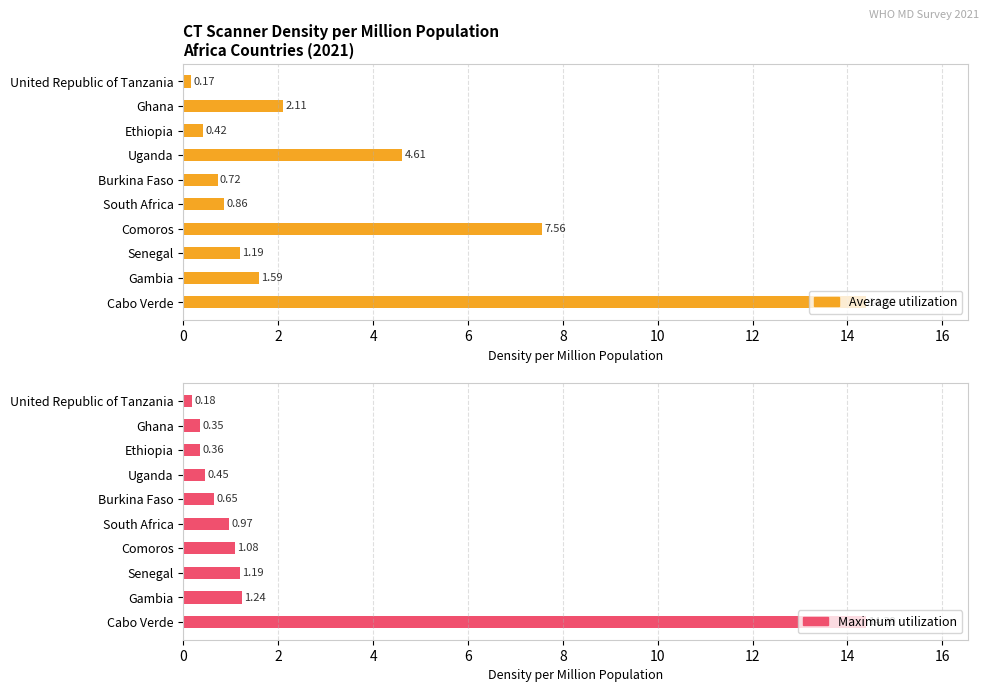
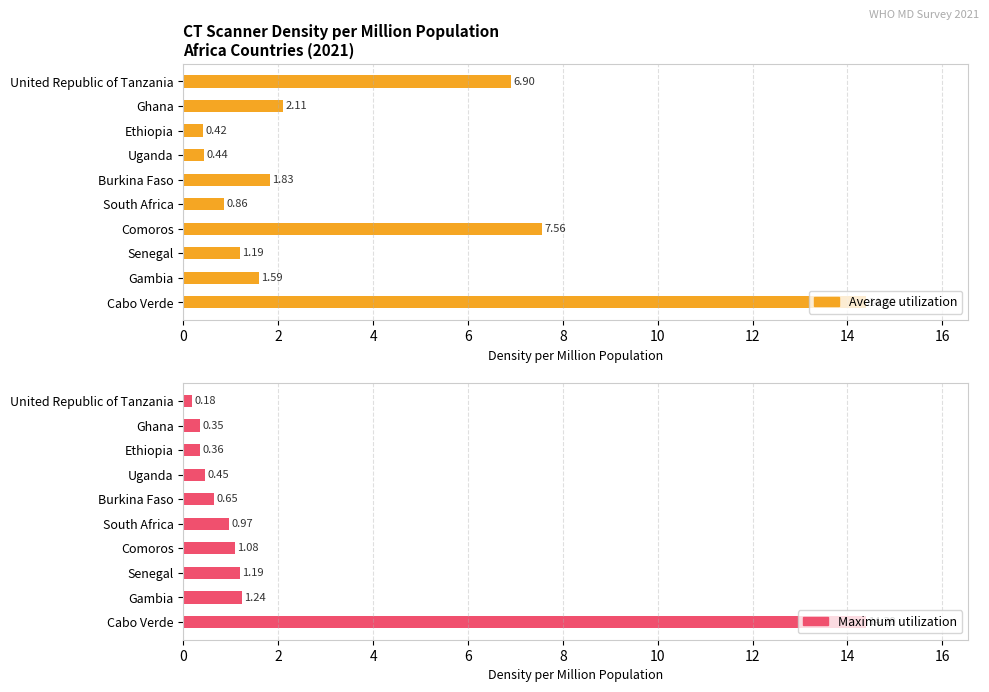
  {
    "CT Scanner Density per Million Population Africa Countries (2021)": {
-     "United Republic of Tanzania": 0.17,
+     "United Republic of Tanzania": 6.90,
      "Ghana": 2.11,
      "Ethiopia": 0.42,
-     "Uganda": 4.61,
-     "Burkina Faso": 0.72,
+     "Uganda": 0.44,
+     "Burkina Faso": 1.83,
      "South Africa": 0.86,
      "Comoros": 7.56,
      "Senegal": 1.19,
      "Gambia": 1.59
    }
  }
